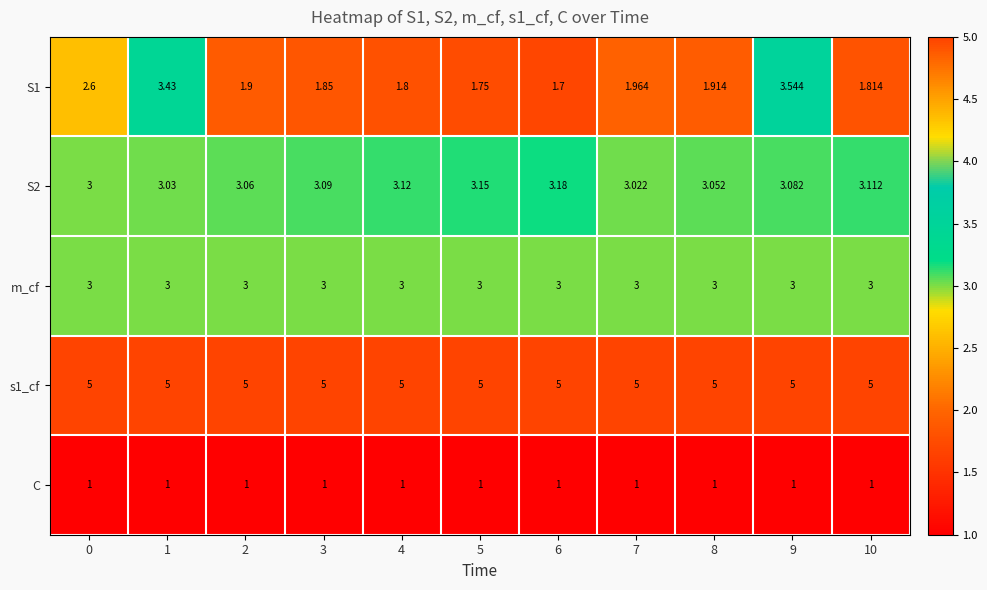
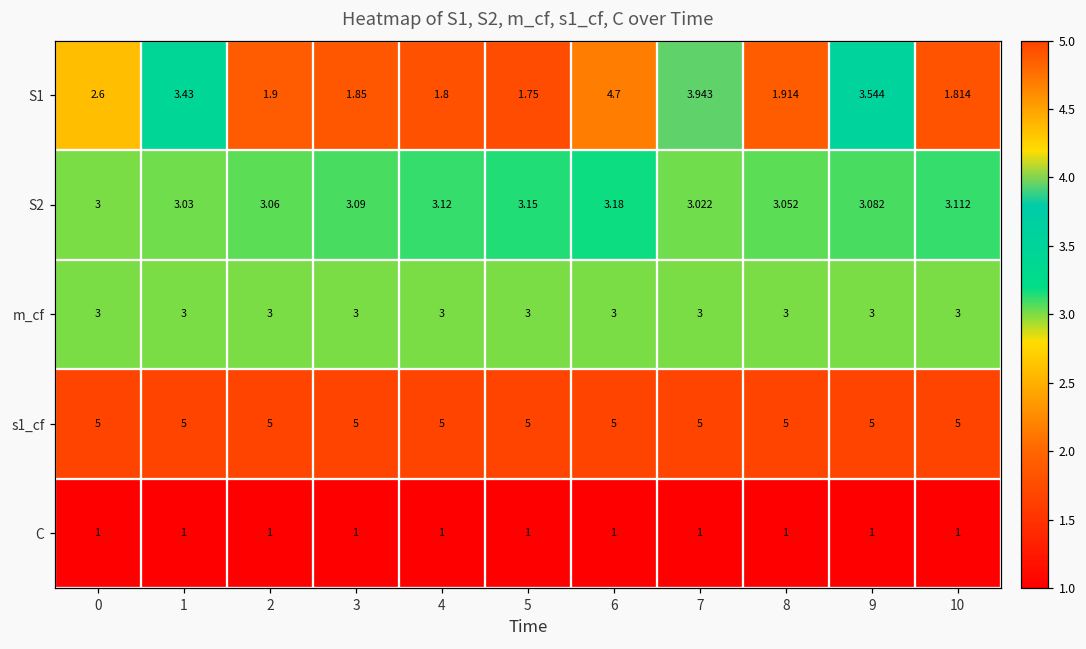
  {
    "S1": {
      "0": 2.6,
      "1": 3.43,
      "2": 1.9,
      "3": 1.85,
      "4": 1.8,
      "5": 1.75,
-     "6": 1.7,
-     "7": 1.964,
+     "6": 4.7,
+     "7": 3.943,
      "8": 1.914,
      "9": 3.544,
      "10": 1.814
    },
    "S2": {
      "0": 3,
      "1": 3.03,
      "2": 3.06,
      "3": 3.09,
      "4": 3.12,
      "5": 3.15,
      "6": 3.18,
      "7": 3.022,
      "8": 3.052,
      "9": 3.082,
      "10": 3.112
    },
    "m_cf": {
      "0": 3,
      "1": 3,
      "2": 3,
      "3": 3,
      "4": 3,
      "5": 3,
      "6": 3,
      "7": 3,
      "8": 3,
      "9": 3,
      "10": 3
    },
    "s1_cf": {
      "0": 5,
      "1": 5,
      "2": 5,
      "3": 5,
      "4": 5,
      "5": 5,
      "6": 5,
      "7": 5,
      "8": 5,
      "9": 5,
      "10": 5
    },
    "C": {
      "0": 1,
      "1": 1,
      "2": 1,
      "3": 1,
      "4": 1,
      "5": 1,
      "6": 1,
      "7": 1,
      "8": 1,
      "9": 1,
      "10": 1
    }
  }
